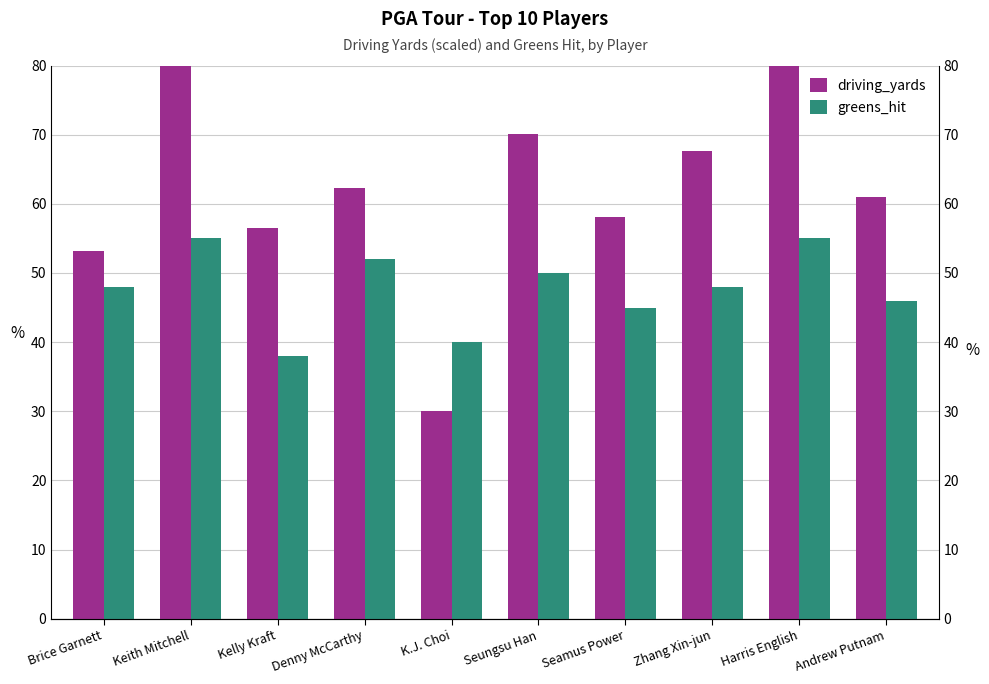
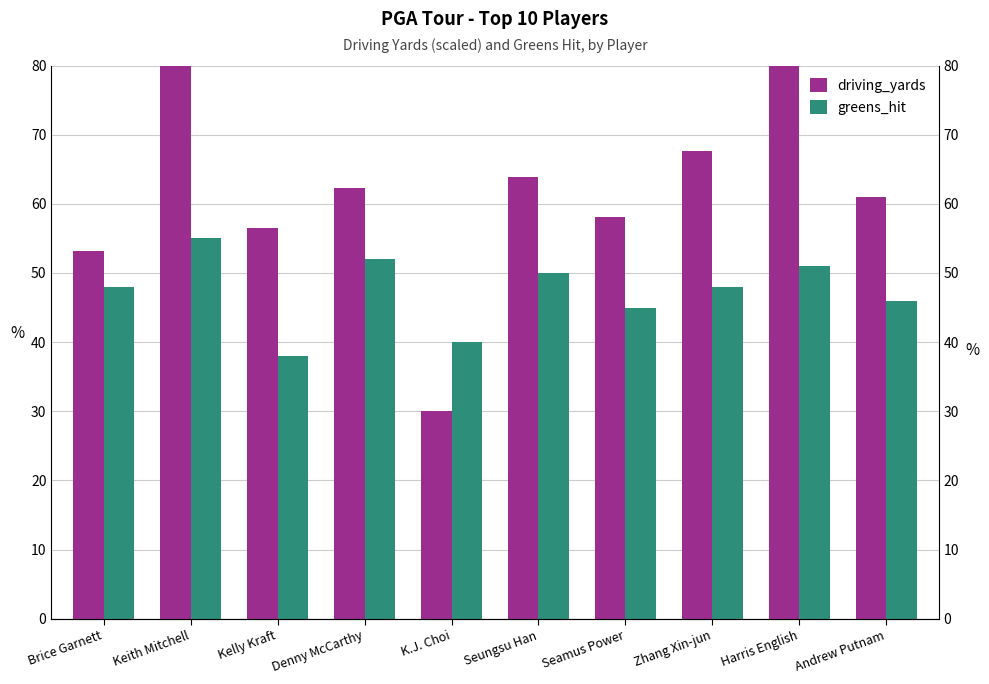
  {
    "driving_yards": {
      "Brice Garnett": 53,
      "Kelly Kraft": 57,
      "Denny McCarthy": 62,
      "K.J. Choi": 30,
-     "Seungsu Han": 70,
+     "Seungsu Han": 64,
      "Seamus Power": 58,
      "Zhang Xin-jun": 68,
      "Andrew Putnam": 61
    },
    "greens_hit": {
      "Brice Garnett": 48,
      "Keith Mitchell": 55,
      "Kelly Kraft": 38,
      "Denny McCarthy": 52,
      "K.J. Choi": 40,
      "Seungsu Han": 50,
      "Seamus Power": 45,
      "Zhang Xin-jun": 48,
-     "Harris English": 55,
+     "Harris English": 51,
      "Andrew Putnam": 46
    }
  }
